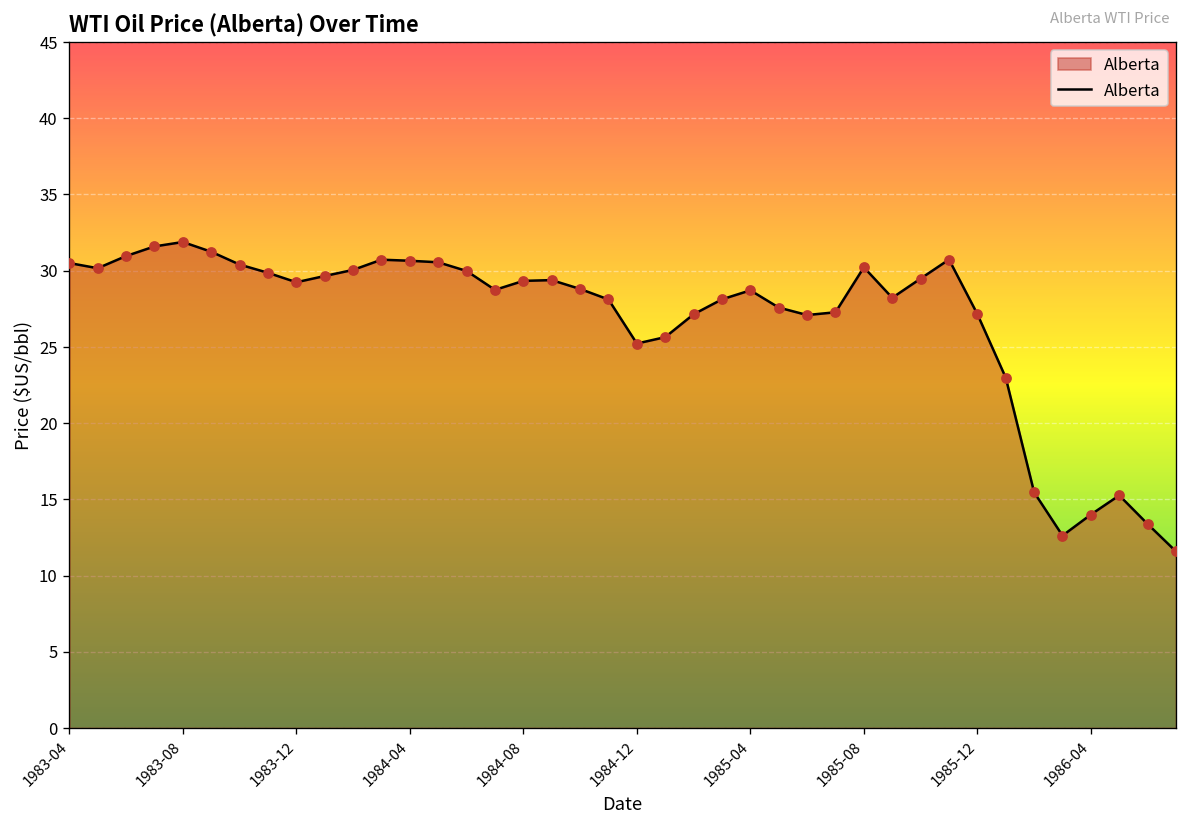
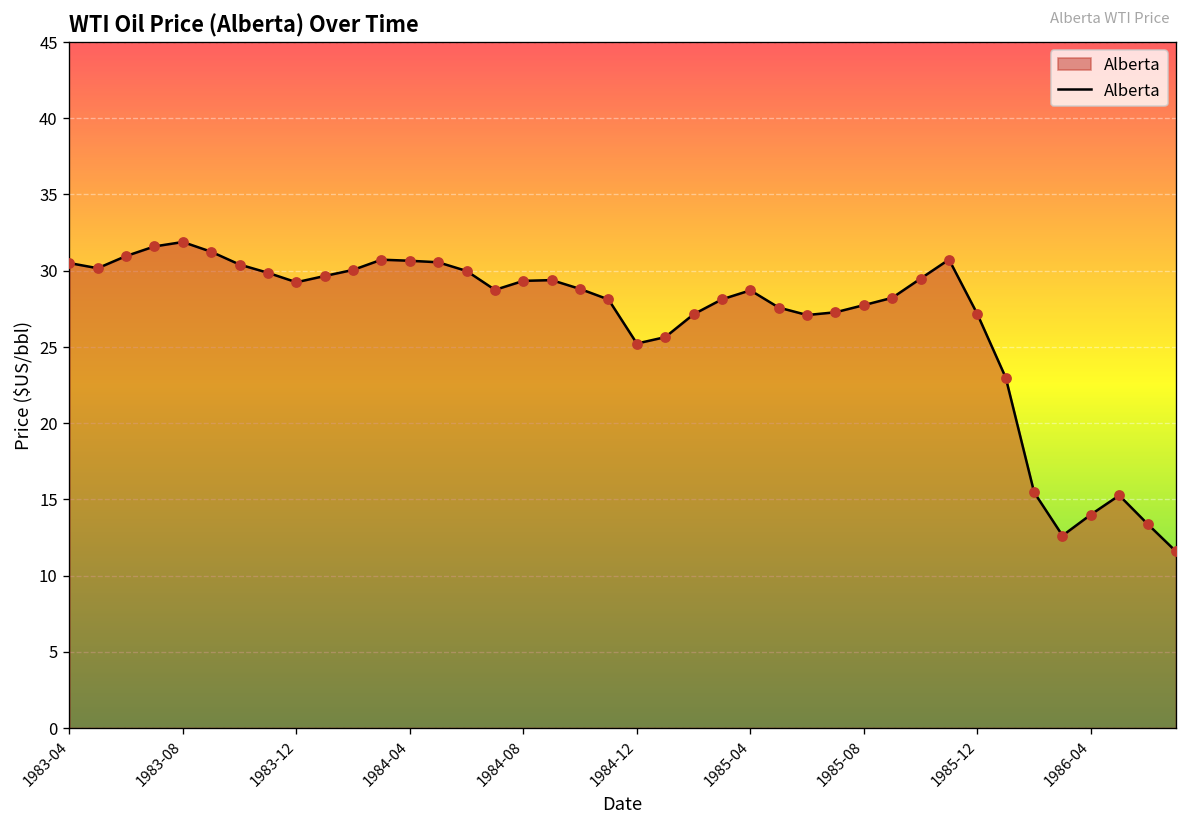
  {
    "1983-04": 30.5,
    "1983-08": 31.9,
    "1983-12": 29.2,
    "1984-04": 30.7,
    "1984-08": 29.3,
    "1984-12": 25.2,
    "1985-04": 28.7,
-   "1985-08": 30.2,
+   "1985-08": 27.7,
    "1985-12": 27.2,
    "1986-04": 14.0
  }
